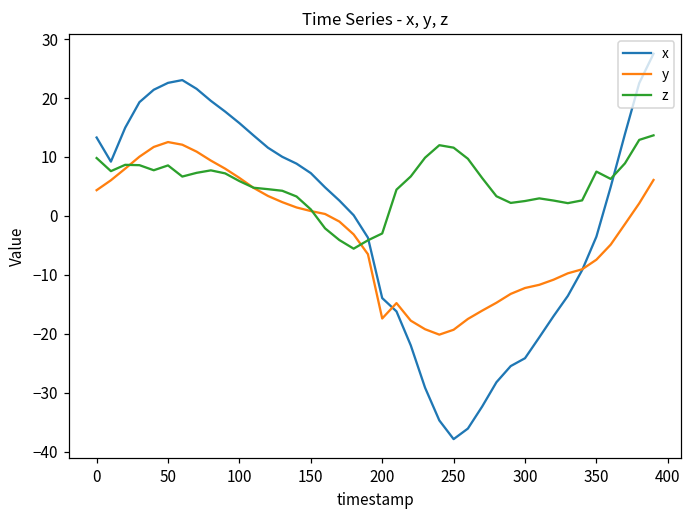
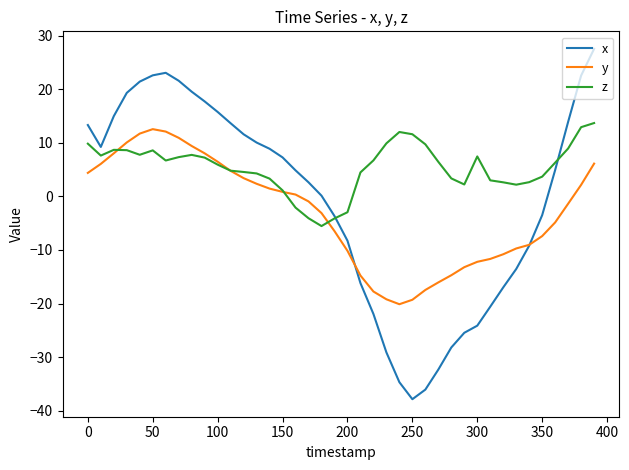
  {
    "x": {
      "0": 13,
      "50": 23,
      "100": 16,
      "150": 7,
-     "200": -14,
+     "200": -8,
      "250": -38,
      "300": -24,
      "350": -4
    },
    "y": {
      "0": 4,
      "50": 13,
      "100": 6,
-     "200": -17,
+     "200": -10,
      "250": -19,
      "300": -12,
      "350": -7
    },
    "z": {
      "0": 10,
      "50": 9,
      "100": 6,
      "200": -3,
      "250": 12,
-     "300": 3,
-     "350": 8
+     "300": 7,
+     "350": 4
    }
  }
